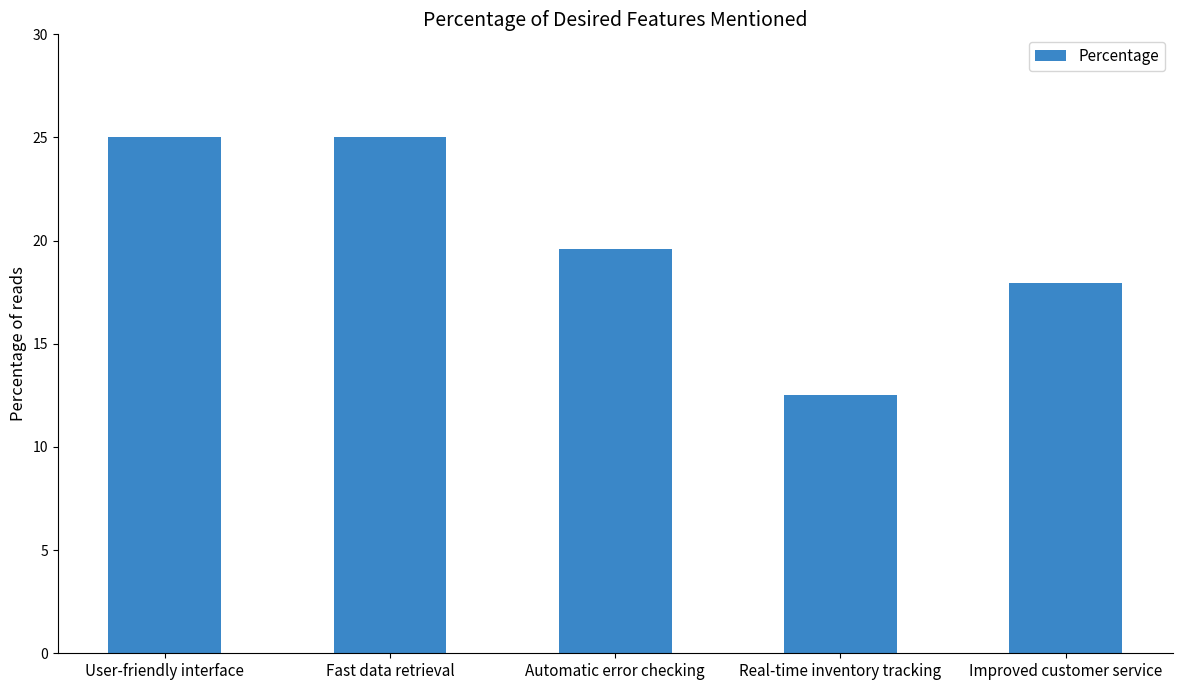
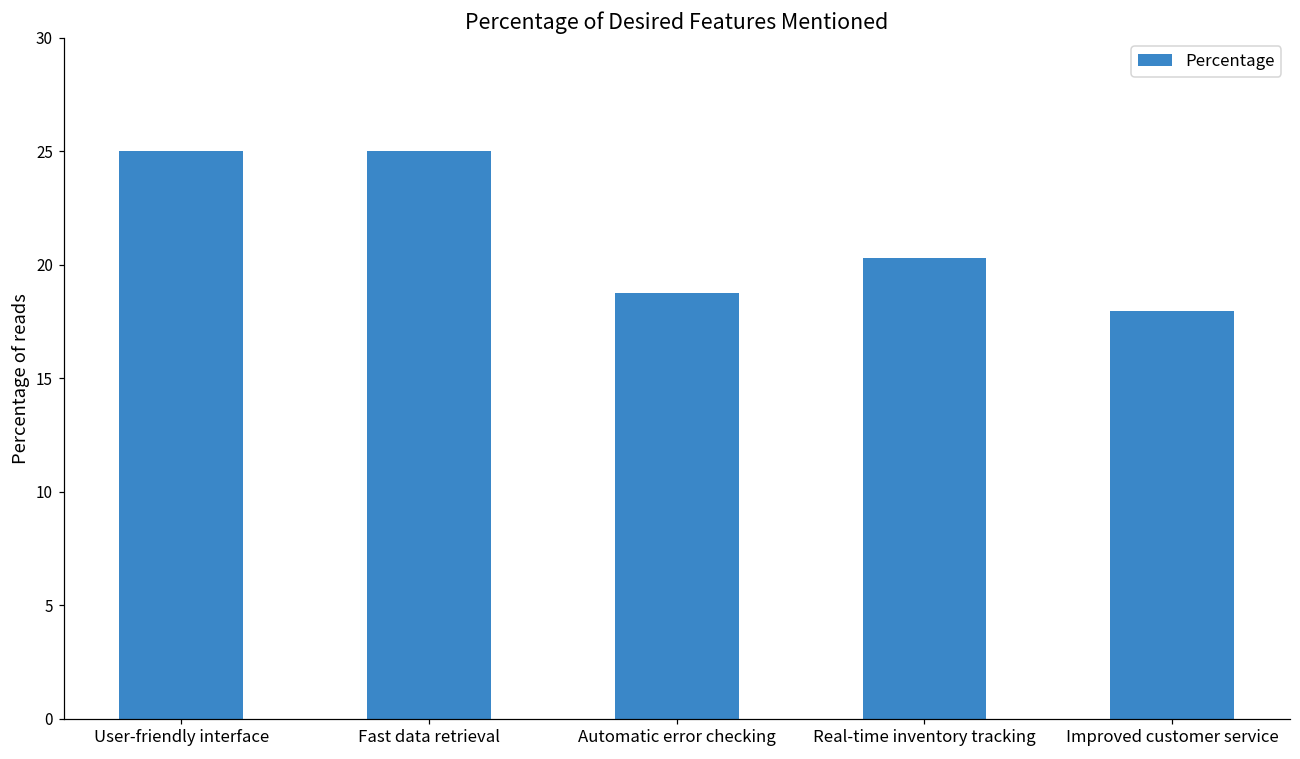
  {
    "User-friendly interface": 25.0,
    "Fast data retrieval": 25.0,
-   "Automatic error checking": 19.6,
-   "Real-time inventory tracking": 12.5,
+   "Automatic error checking": 18.8,
+   "Real-time inventory tracking": 20.3,
    "Improved customer service": 17.9
  }
